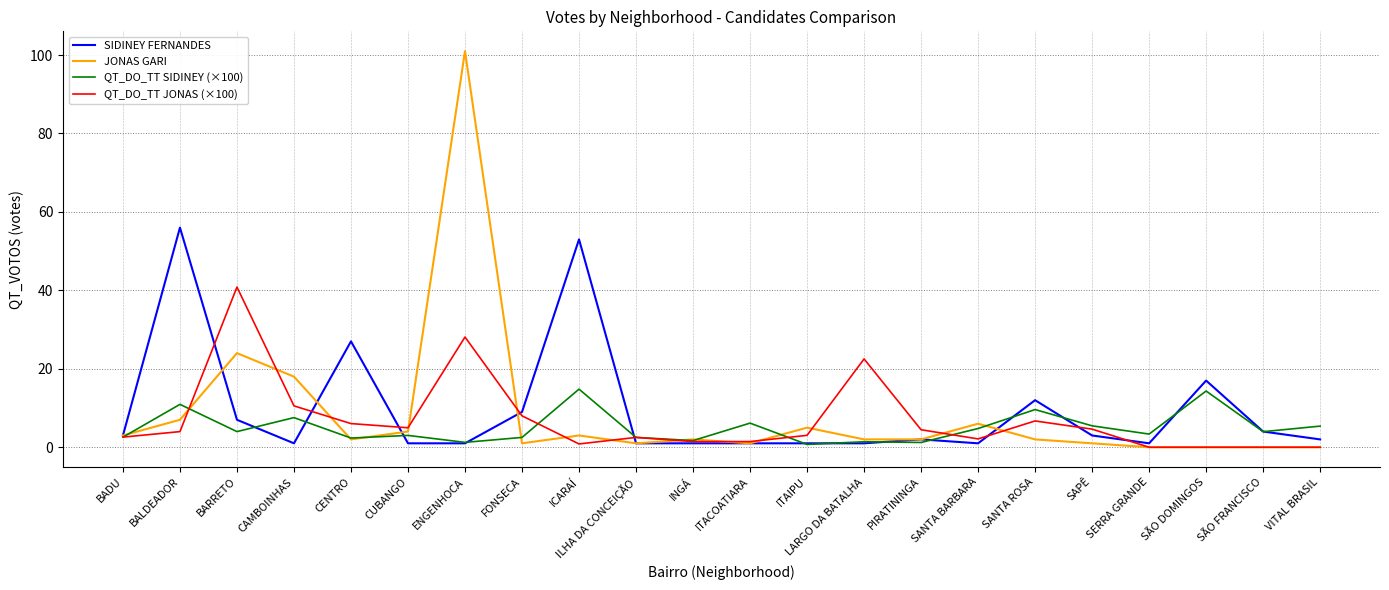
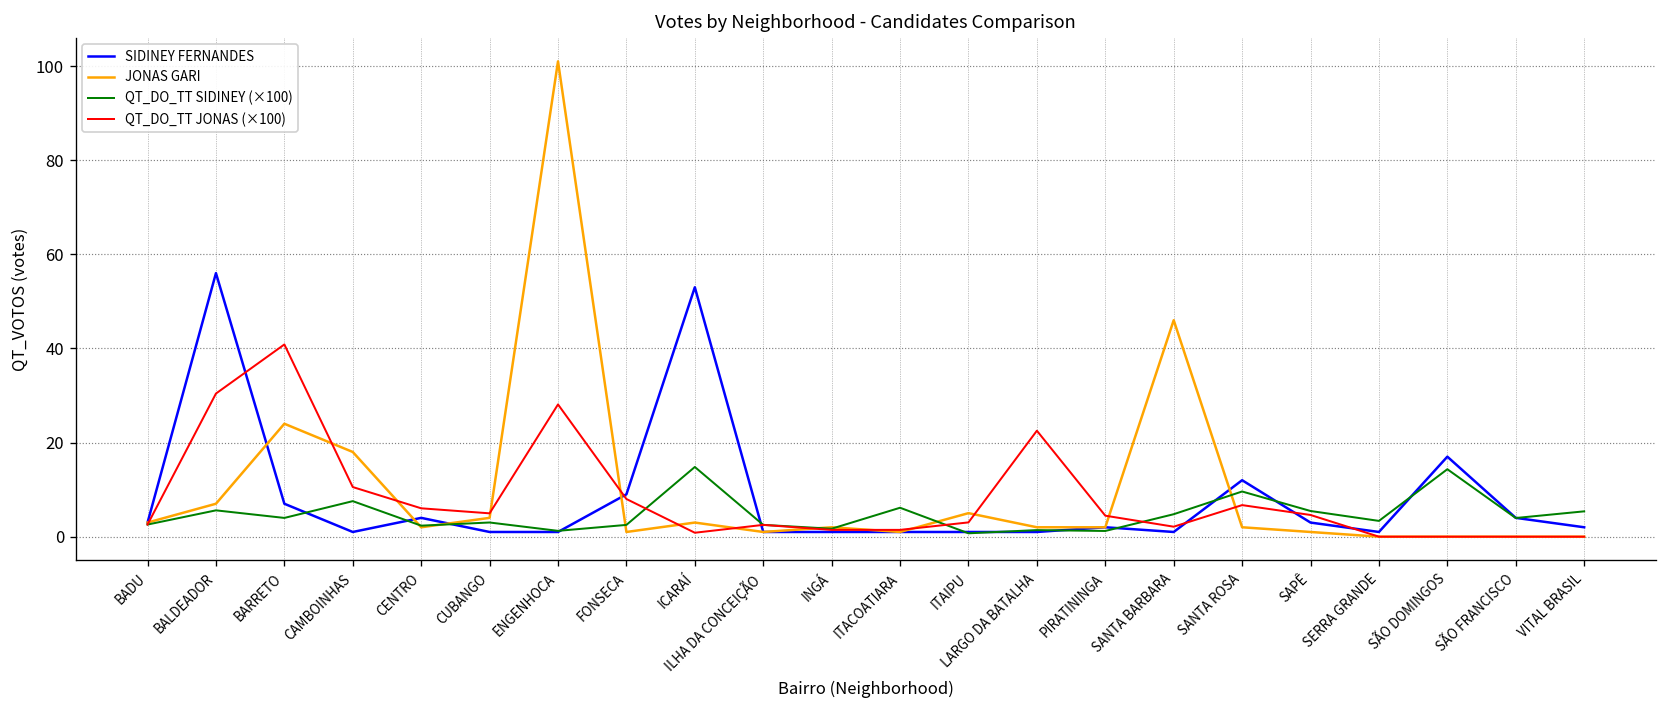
  {
    "SIDINEY FERNANDES": {
      "BALDEADOR": 56,
      "BARRETO": 7,
      "CAMBOINHAS": 1,
-     "CENTRO": 27,
+     "CENTRO": 4,
      "CUBANGO": 1,
      "FONSECA": 9,
      "ICARAÍ": 53,
      "SANTA BARBARA": 1,
      "SANTA ROSA": 12,
      "SAPÊ": 3,
      "SERRA GRANDE": 1,
      "SÃO DOMINGOS": 17,
      "VITAL BRASIL": 2
    },
    "JONAS GARI": {
      "BALDEADOR": 7,
      "BARRETO": 24,
      "CAMBOINHAS": 18,
      "CUBANGO": 4,
      "ENGENHOCA": 101,
      "FONSECA": 1,
      "ICARAÍ": 3,
      "ITAIPU": 5,
-     "SANTA BARBARA": 6,
+     "SANTA BARBARA": 46,
      "SANTA ROSA": 2,
      "SAPÊ": 1
    },
    "QT_DO_TT SIDINEY (×100)": {
-     "BALDEADOR": 11,
+     "BALDEADOR": 6,
      "BARRETO": 4,
      "CAMBOINHAS": 8,
      "CUBANGO": 3,
      "FONSECA": 3,
      "ICARAÍ": 15,
      "ITACOATIARA": 6,
      "PIRATININGA": 1,
      "SANTA BARBARA": 5,
      "SANTA ROSA": 10,
      "SAPÊ": 5,
      "SERRA GRANDE": 3,
      "SÃO DOMINGOS": 14,
      "VITAL BRASIL": 5
    },
    "QT_DO_TT JONAS (×100)": {
-     "BALDEADOR": 4,
+     "BALDEADOR": 30,
      "BARRETO": 41,
      "CAMBOINHAS": 11,
      "CENTRO": 6,
      "CUBANGO": 5,
      "ENGENHOCA": 28,
      "FONSECA": 8,
      "ICARAÍ": 1,
      "ITAIPU": 3,
      "LARGO DA BATALHA": 23,
      "PIRATININGA": 4,
      "SANTA BARBARA": 2,
      "SANTA ROSA": 7,
      "SAPÊ": 5
    }
  }
